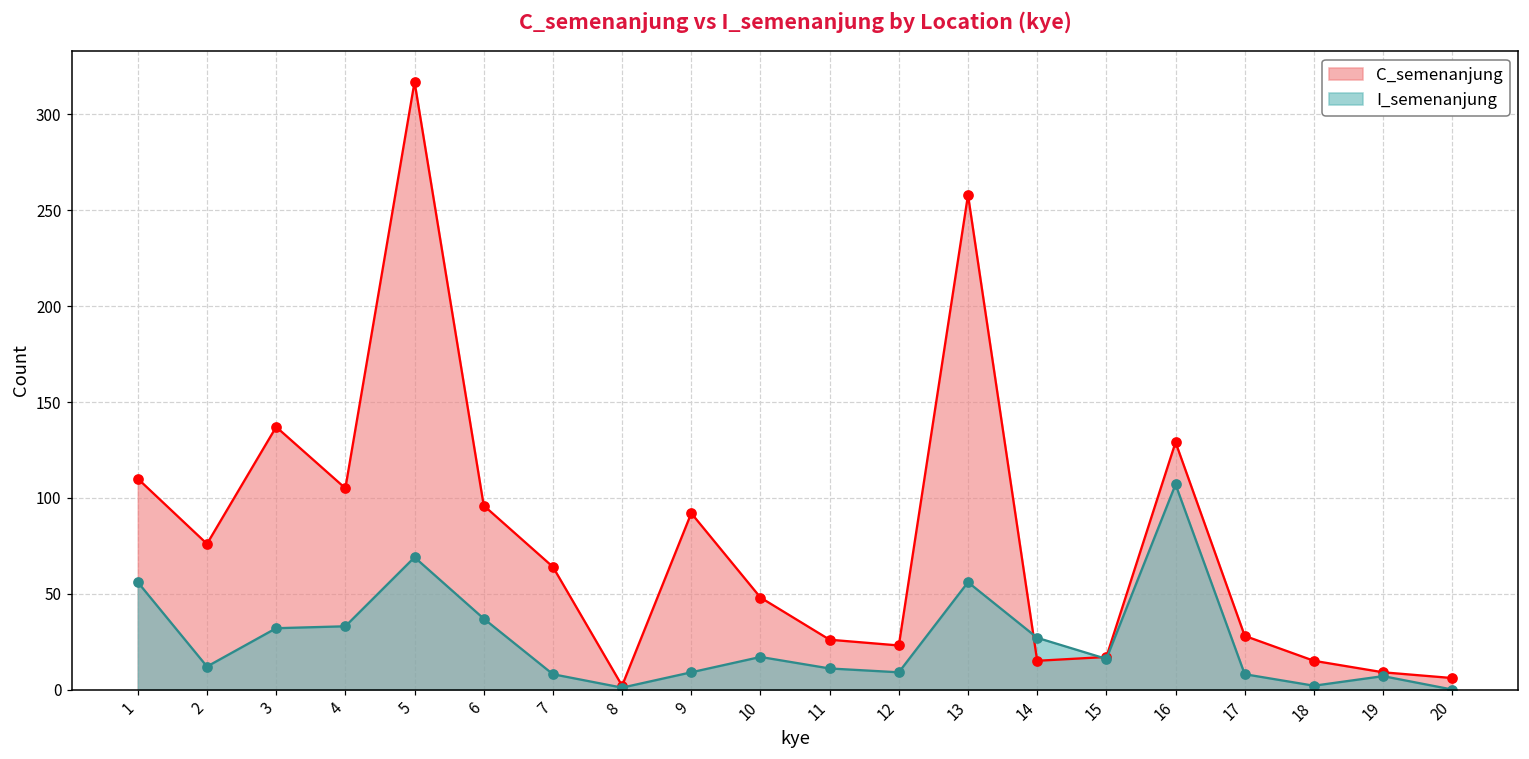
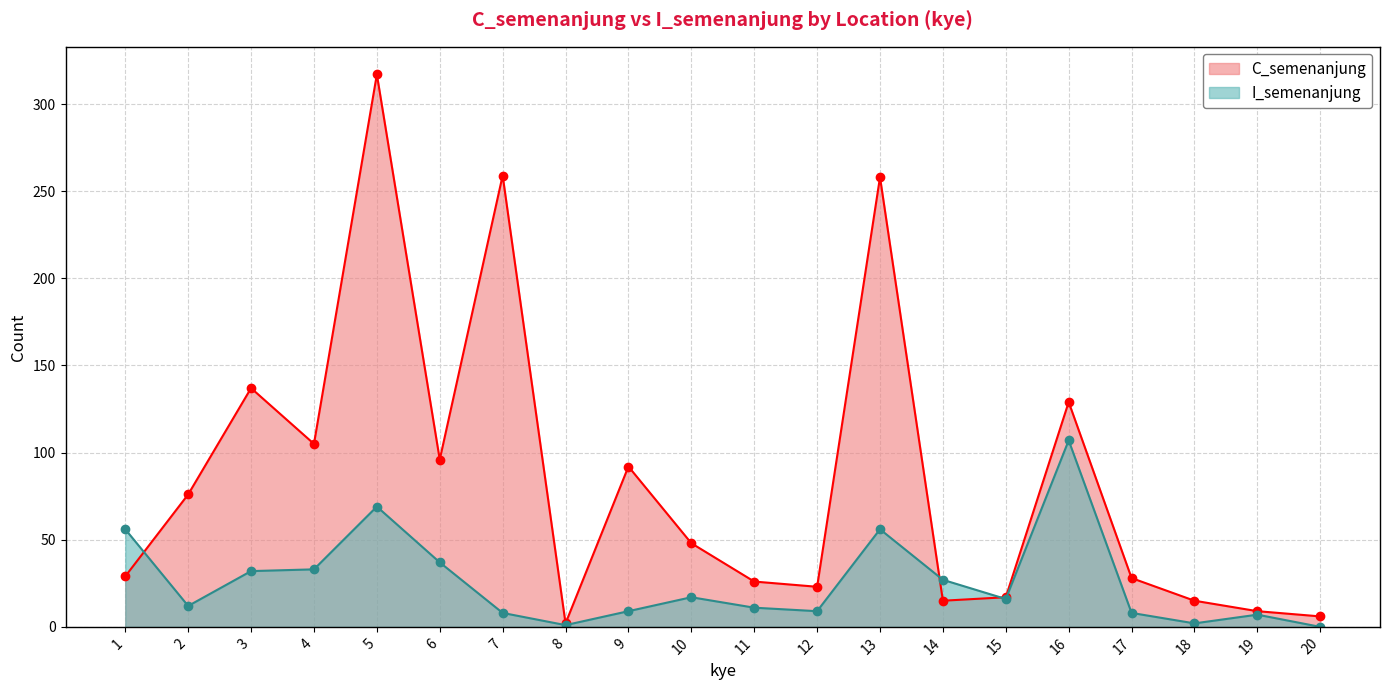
  {
    "C_semenanjung": {
-     "1": 110,
+     "1": 29,
      "2": 76,
      "3": 137,
      "4": 105,
      "5": 317,
      "6": 96,
-     "7": 64,
+     "7": 259,
      "9": 92,
      "10": 48,
      "11": 26,
      "12": 23,
      "13": 258,
      "14": 15,
      "16": 129,
      "17": 28,
      "18": 15,
      "19": 9,
      "20": 6
    },
    "I_semenanjung": {
      "1": 56,
      "2": 12,
      "3": 32,
      "4": 33,
      "5": 69,
      "6": 37,
      "7": 8,
      "9": 9,
      "10": 17,
      "11": 11,
      "12": 9,
      "13": 56,
      "14": 27,
      "16": 107,
      "17": 8,
      "18": 2,
      "19": 7,
      "20": 0
    }
  }
